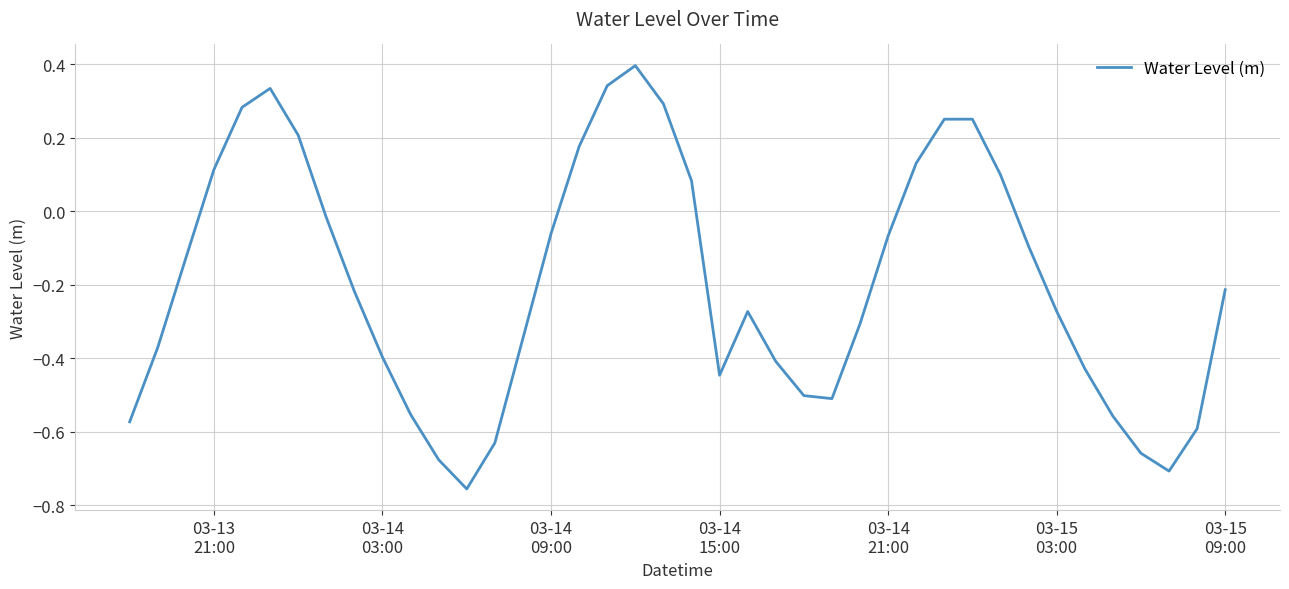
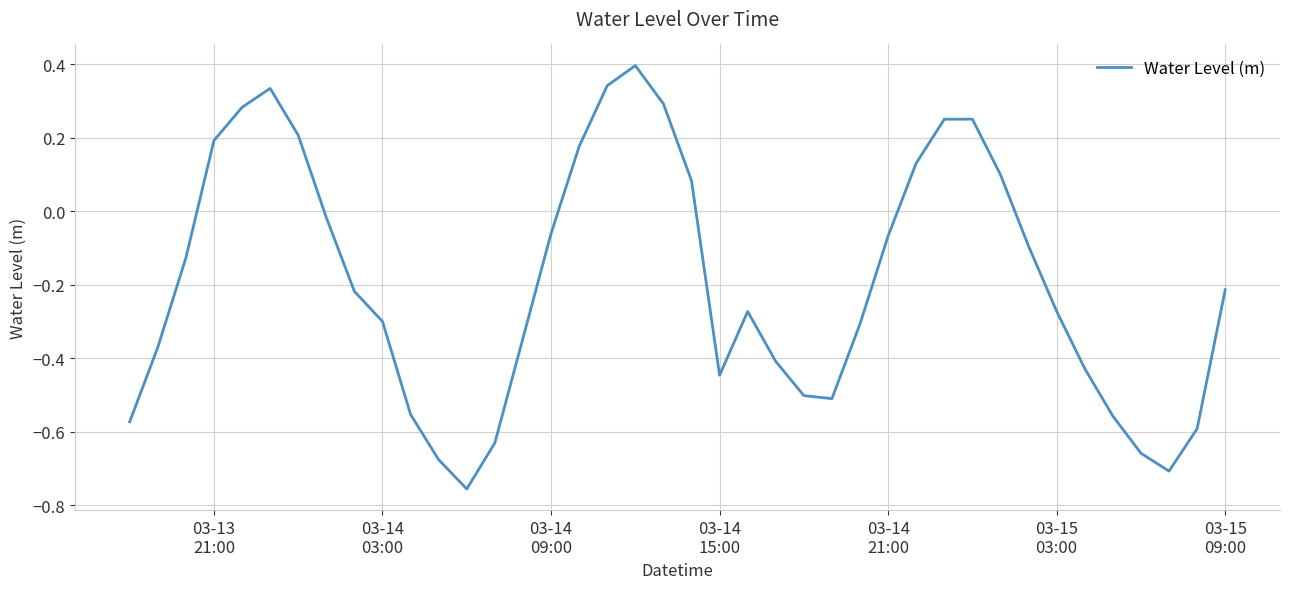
  {
-   "03-13 21:00": 0.11,
-   "03-14 03:00": -0.40,
+   "03-13 21:00": 0.19,
+   "03-14 03:00": -0.30,
    "03-14 09:00": -0.06,
    "03-14 15:00": -0.45,
    "03-14 21:00": -0.07,
    "03-15 03:00": -0.27,
    "03-15 09:00": -0.21
  }
